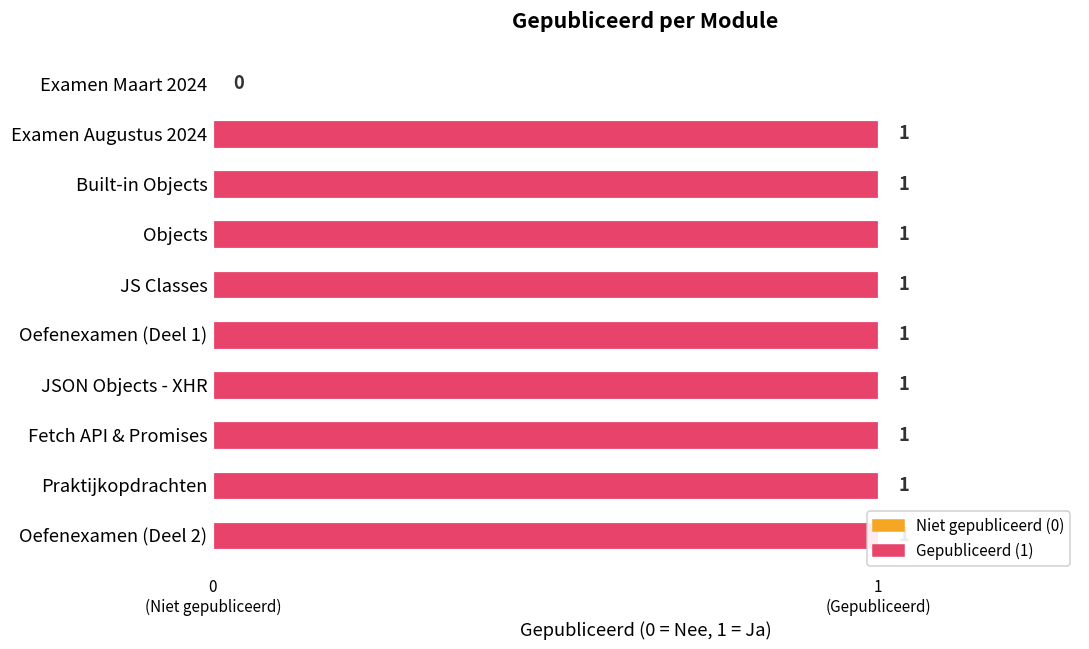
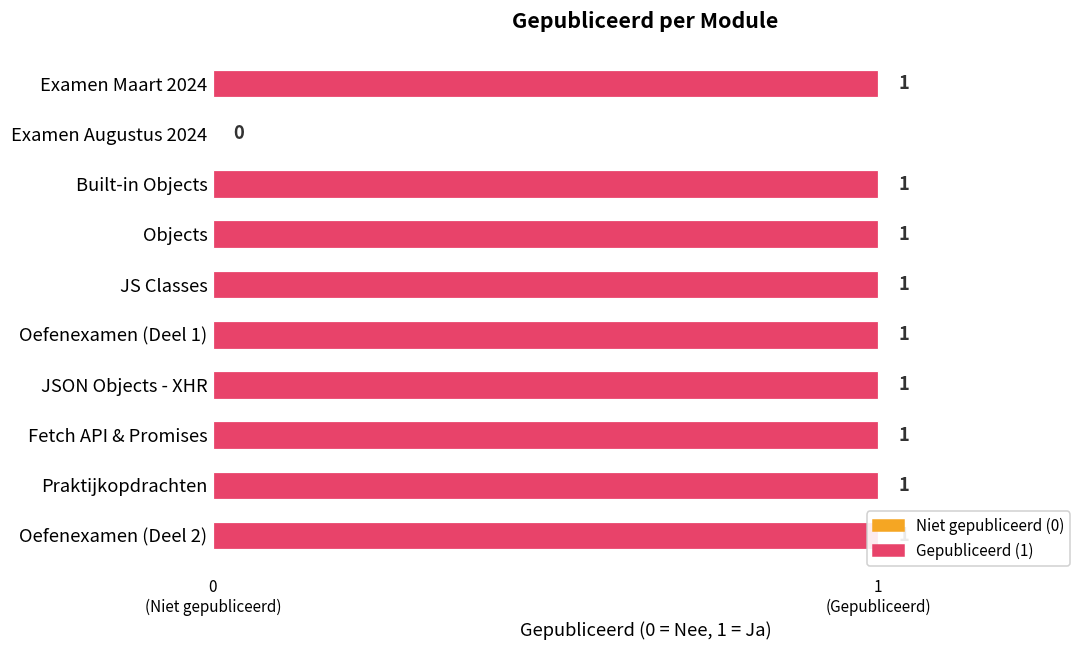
  {
-   "Examen Maart 2024": 0,
-   "Examen Augustus 2024": 1,
+   "Examen Maart 2024": 1,
+   "Examen Augustus 2024": 0,
    "Built-in Objects": 1,
    "Objects": 1,
    "JS Classes": 1,
    "Oefenexamen (Deel 1)": 1,
    "JSON Objects - XHR": 1,
    "Fetch API & Promises": 1,
    "Praktijkopdrachten": 1
  }
